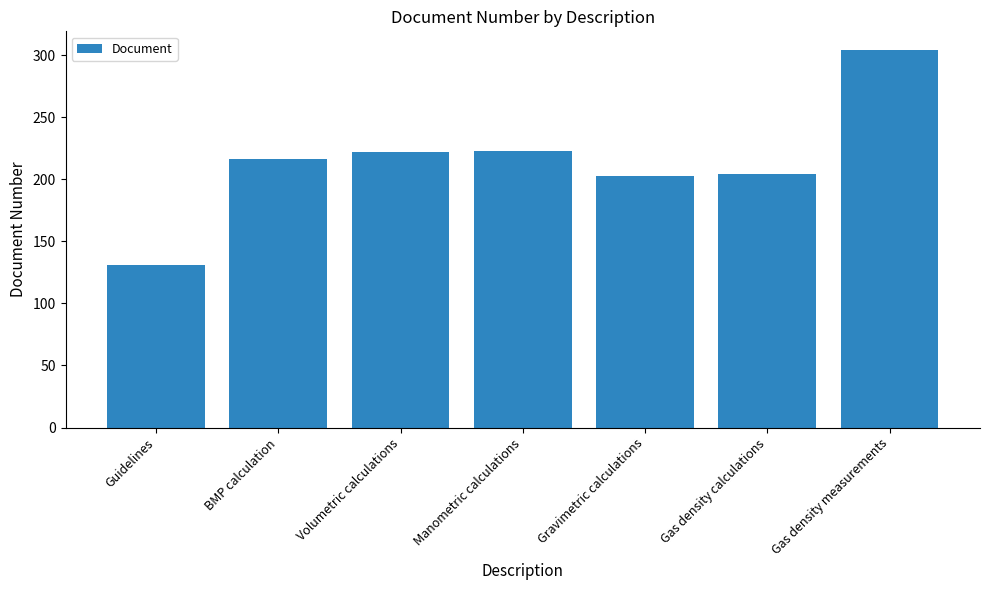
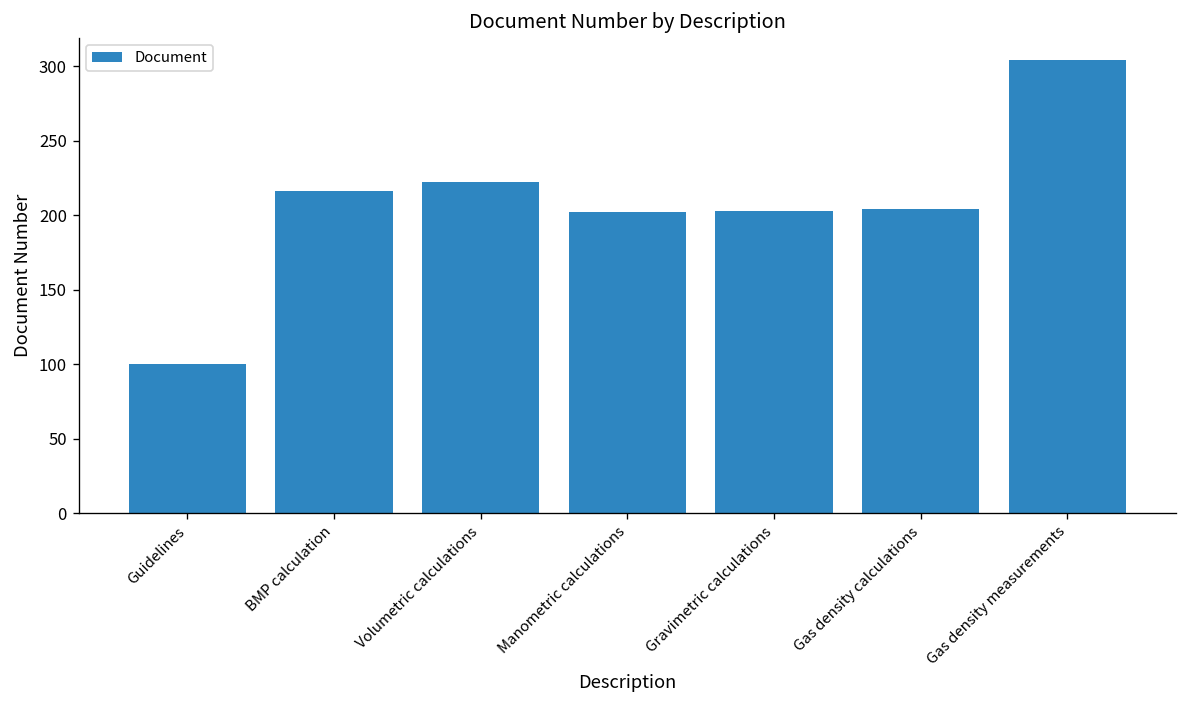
  {
-   "Guidelines": 131,
+   "Guidelines": 100,
    "BMP calculation": 216,
    "Volumetric calculations": 222,
-   "Manometric calculations": 223,
+   "Manometric calculations": 202,
    "Gravimetric calculations": 203,
    "Gas density calculations": 204,
    "Gas density measurements": 304
  }
